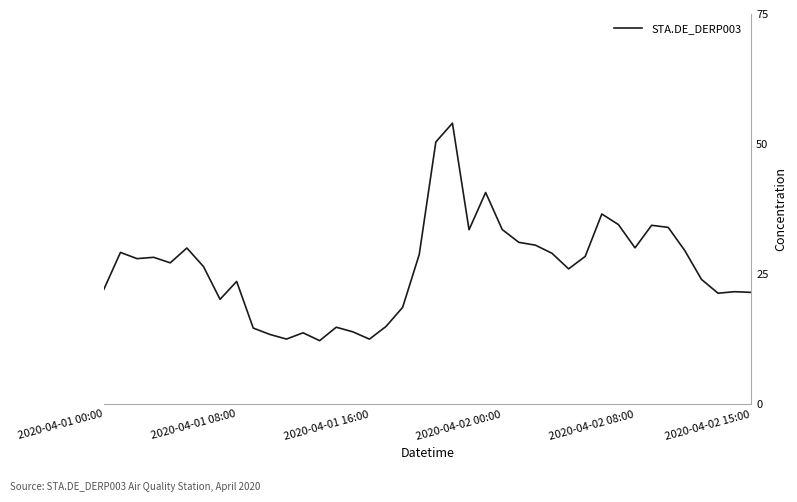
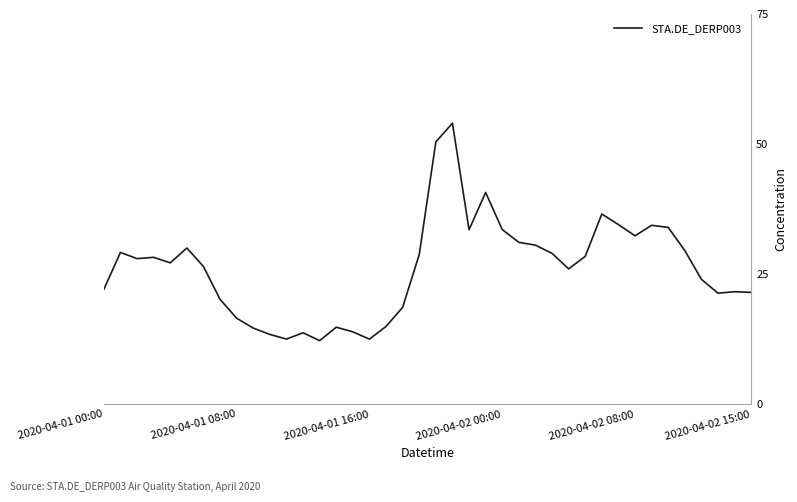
  {
    "2020-04-01 00:00": 22,
-   "2020-04-01 08:00": 24,
+   "2020-04-01 08:00": 17,
    "2020-04-01 16:00": 13,
    "2020-04-02 00:00": 34,
-   "2020-04-02 08:00": 30,
+   "2020-04-02 08:00": 32,
    "2020-04-02 15:00": 22
  }
